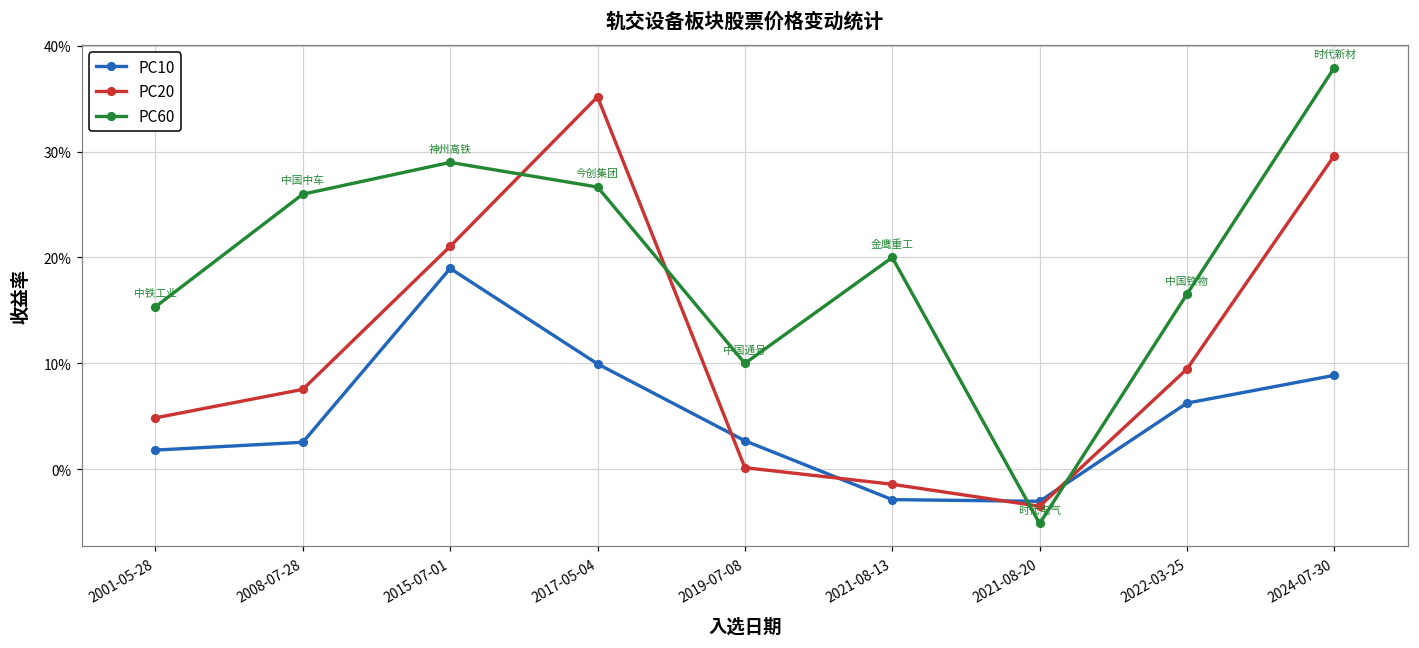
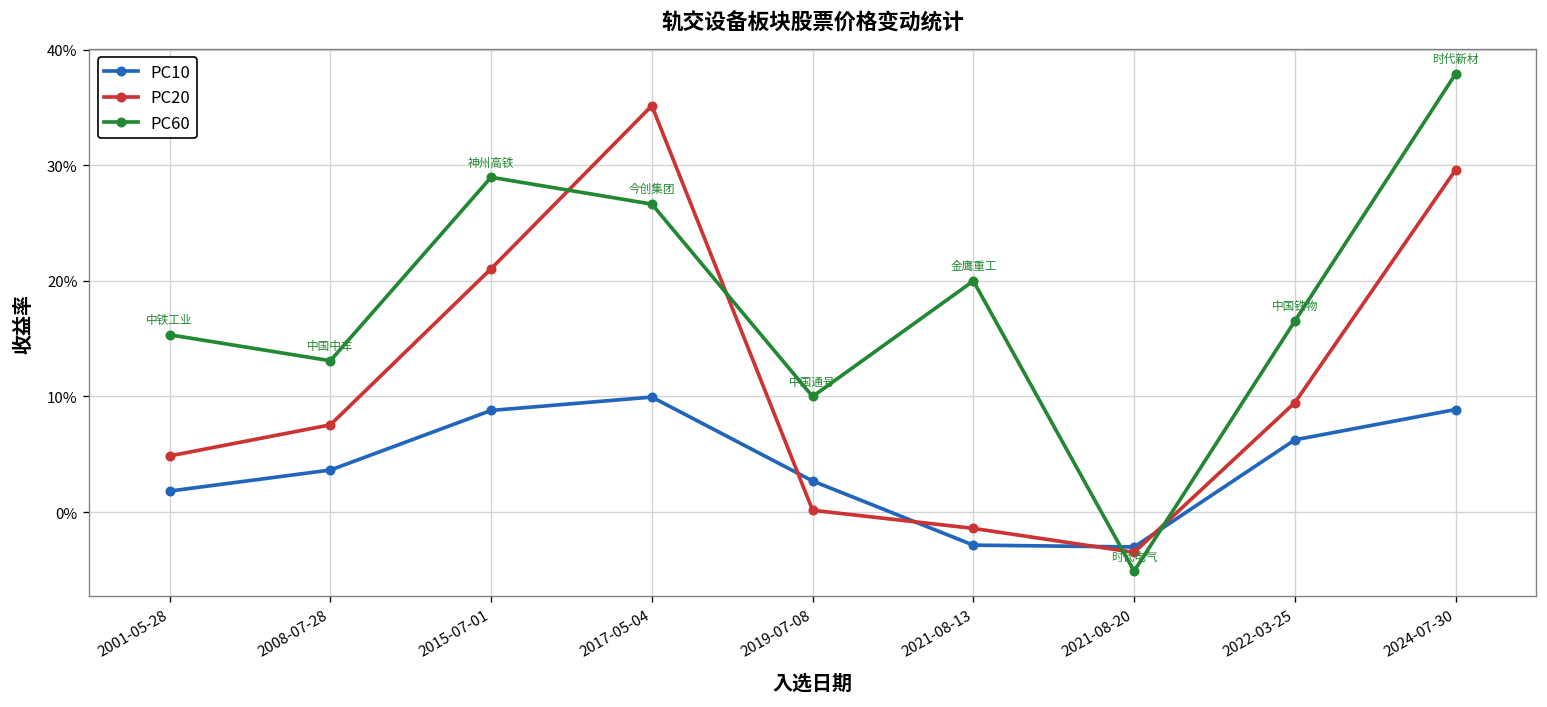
  {
    "PC10": {
      "2001-05-28": "2%",
-     "2008-07-28": "3%",
-     "2015-07-01": "19%",
+     "2008-07-28": "4%",
+     "2015-07-01": "9%",
      "2017-05-04": "10%",
      "2019-07-08": "3%",
      "2021-08-13": "-3%",
      "2021-08-20": "-3%",
      "2022-03-25": "6%",
      "2024-07-30": "9%"
    },
    "PC20": {
      "2001-05-28": "5%",
      "2008-07-28": "8%",
      "2015-07-01": "21%",
      "2017-05-04": "35%",
      "2019-07-08": "0%",
      "2021-08-13": "-1%",
      "2021-08-20": "-3%",
      "2022-03-25": "9%",
      "2024-07-30": "30%"
    },
    "PC60": {
      "2001-05-28": "15%",
-     "2008-07-28": "26%",
+     "2008-07-28": "13%",
      "2015-07-01": "29%",
      "2017-05-04": "27%",
      "2019-07-08": "10%",
      "2021-08-13": "20%",
      "2021-08-20": "-5%",
      "2022-03-25": "17%",
      "2024-07-30": "38%"
    }
  }
